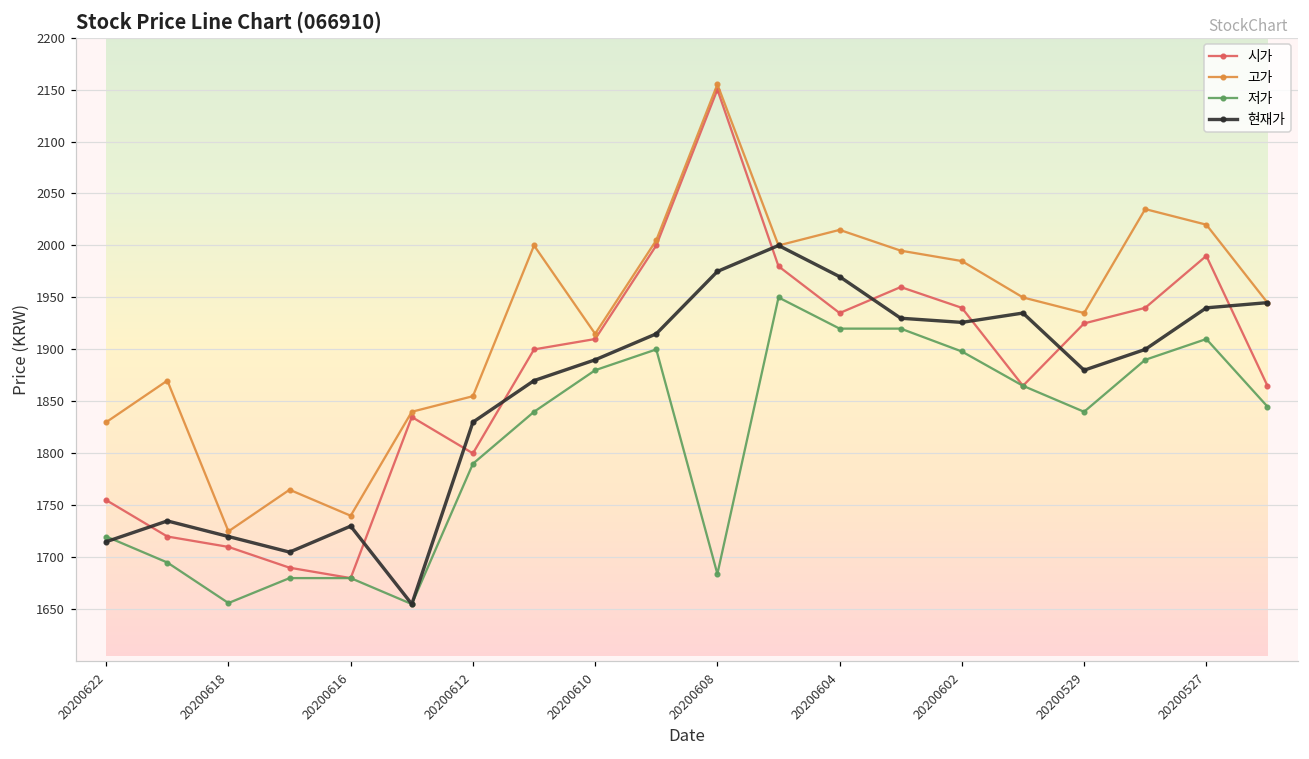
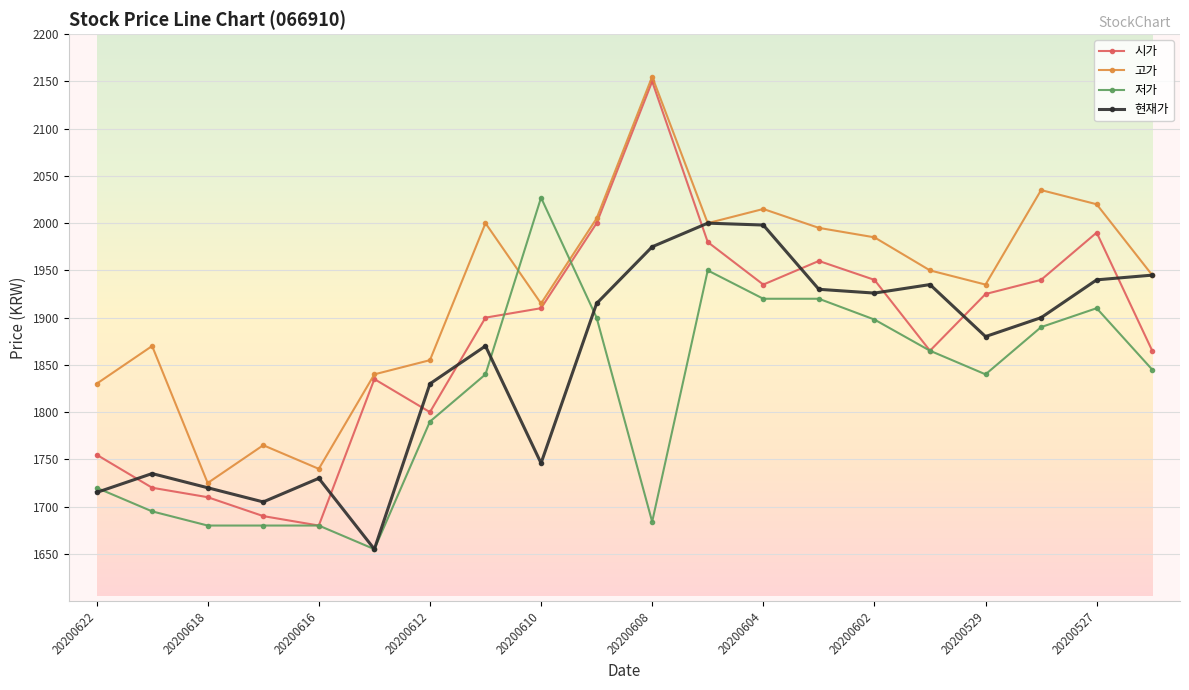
  {
    "저가": {
      "20200622": 1720,
-     "20200618": 1660,
+     "20200618": 1680,
      "20200612": 1790,
-     "20200610": 1880,
+     "20200610": 2030,
      "20200608": 1680,
      "20200604": 1920,
      "20200602": 1900,
      "20200529": 1840,
      "20200527": 1910
    },
    "현재가": {
      "20200622": 1720,
      "20200618": 1720,
      "20200616": 1730,
      "20200612": 1830,
-     "20200610": 1890,
+     "20200610": 1750,
      "20200608": 1980,
-     "20200604": 1970,
+     "20200604": 2000,
      "20200602": 1930,
      "20200529": 1880,
      "20200527": 1940
    }
  }
